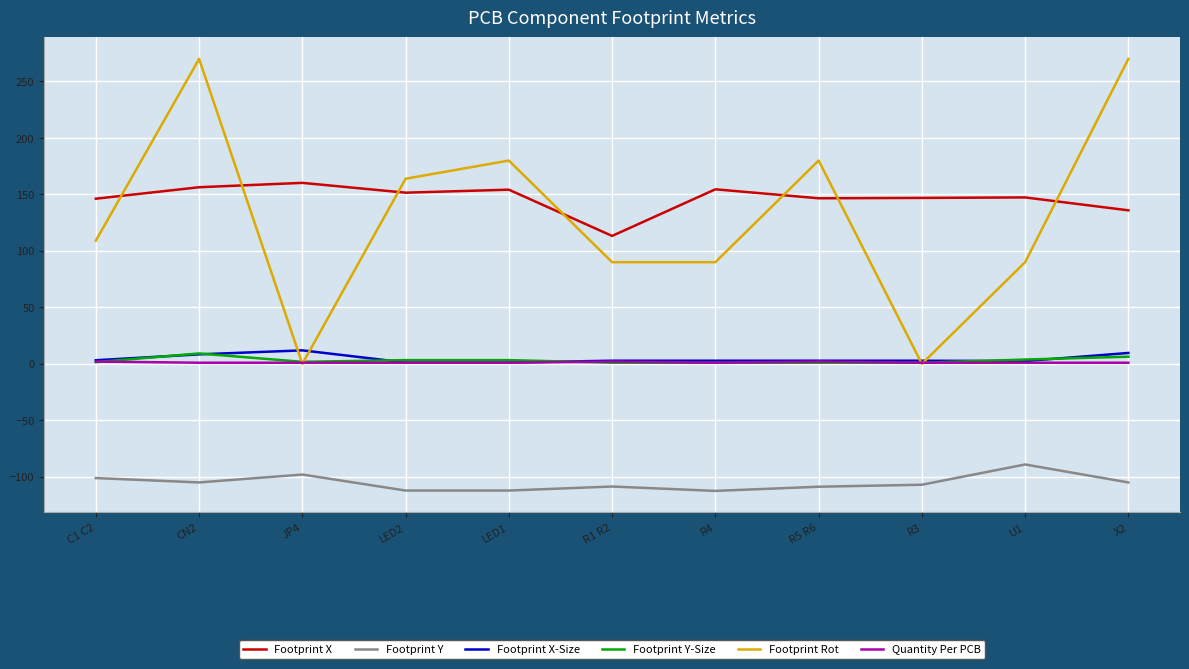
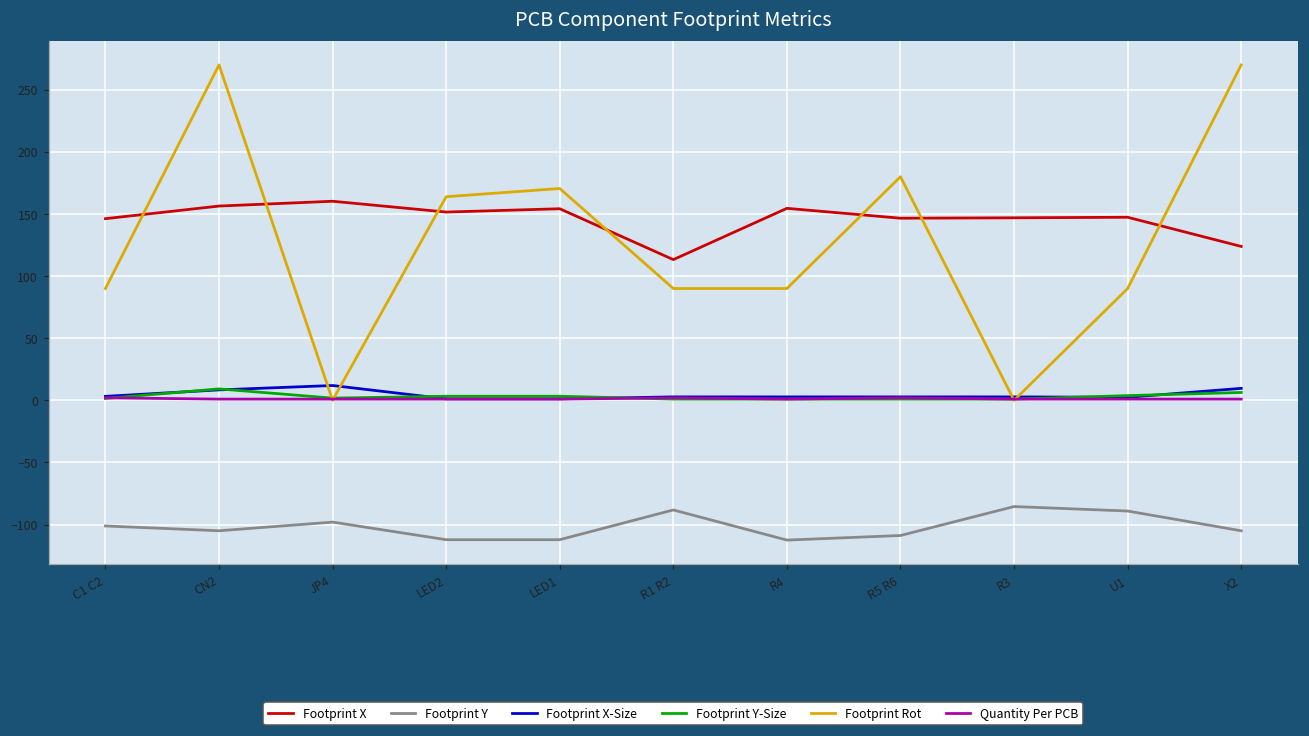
  {
    "Footprint X": {
      "C1 C2": 146,
      "CN2": 156,
      "JP4": 160,
      "LED2": 152,
      "LED1": 154,
      "R1 R2": 113,
      "R4": 155,
      "R5 R6": 147,
      "R3": 147,
      "U1": 147,
-     "X2": 136
+     "X2": 124
    },
    "Footprint Y": {
      "C1 C2": -101,
      "CN2": -105,
      "JP4": -98,
      "LED2": -112,
      "LED1": -112,
-     "R1 R2": -109,
+     "R1 R2": -88,
      "R4": -112,
      "R5 R6": -109,
-     "R3": -107,
+     "R3": -85,
      "U1": -89,
      "X2": -105
    },
    "Footprint X-Size": {
      "JP4": 12,
      "X2": 10
    },
    "Footprint Y-Size": {
      "X2": 6
    },
    "Footprint Rot": {
-     "C1 C2": 109,
+     "C1 C2": 90,
      "CN2": 270,
      "LED2": 164,
-     "LED1": 180,
+     "LED1": 171,
      "R1 R2": 90,
      "R4": 90,
      "R5 R6": 180,
      "U1": 90,
      "X2": 270
    },
    "Quantity Per PCB": {
      "CN2": 1,
      "X2": 1
    }
  }
